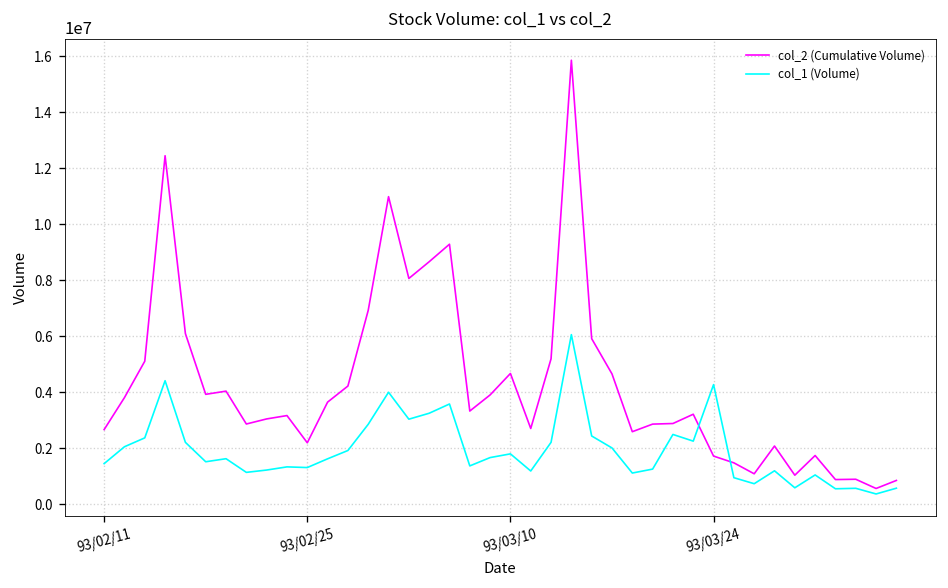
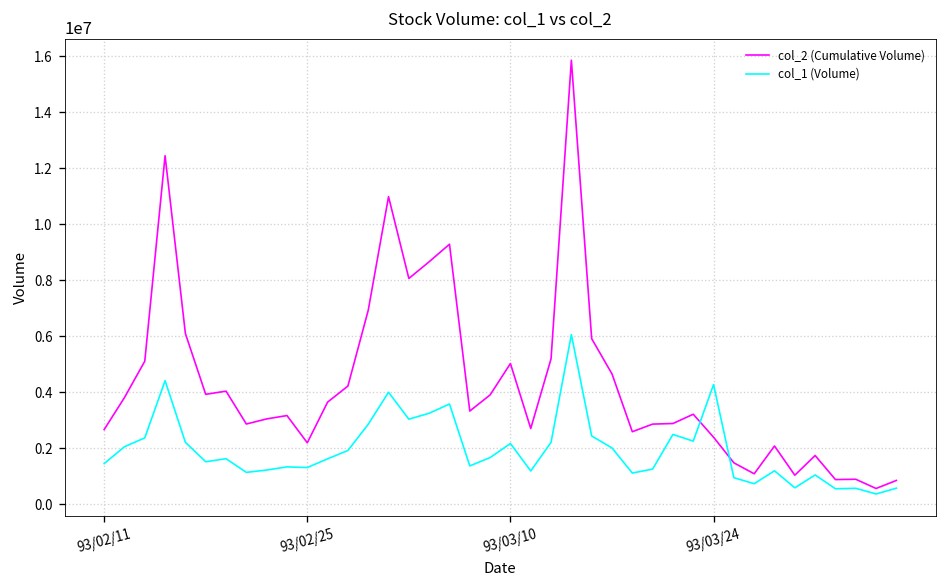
  {
    "col_2 (Cumulative Volume)": {
      "93/02/11": 2700000,
      "93/02/25": 2200000,
-     "93/03/10": 4700000,
-     "93/03/24": 1700000
+     "93/03/10": 5000000,
+     "93/03/24": 2400000
    },
    "col_1 (Volume)": {
      "93/02/11": 1500000,
      "93/02/25": 1300000,
-     "93/03/10": 1800000,
+     "93/03/10": 2200000,
      "93/03/24": 4300000
    }
  }
